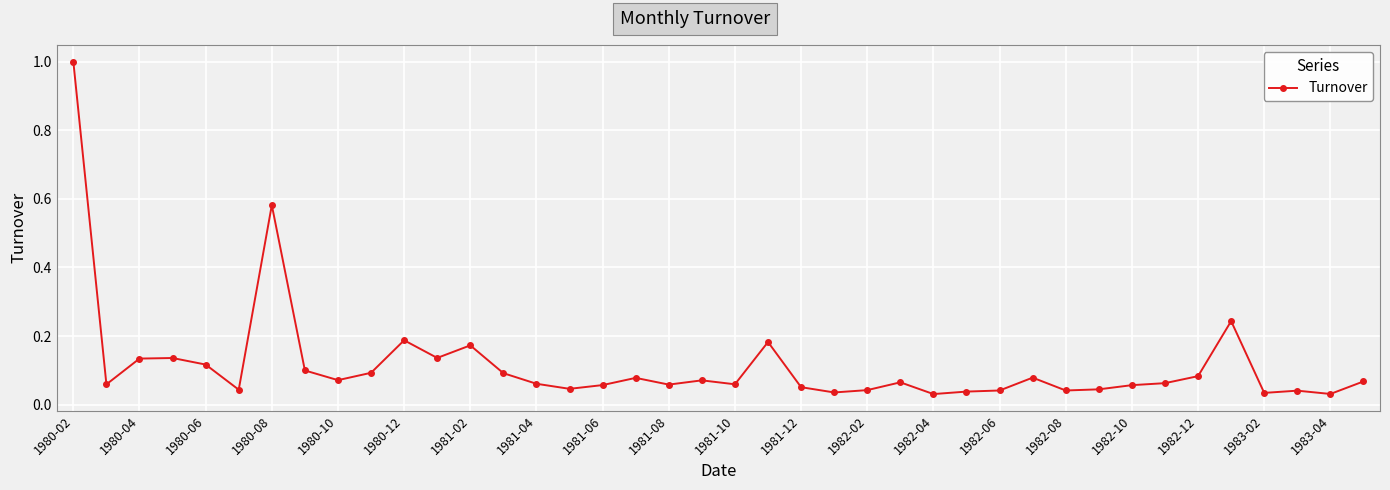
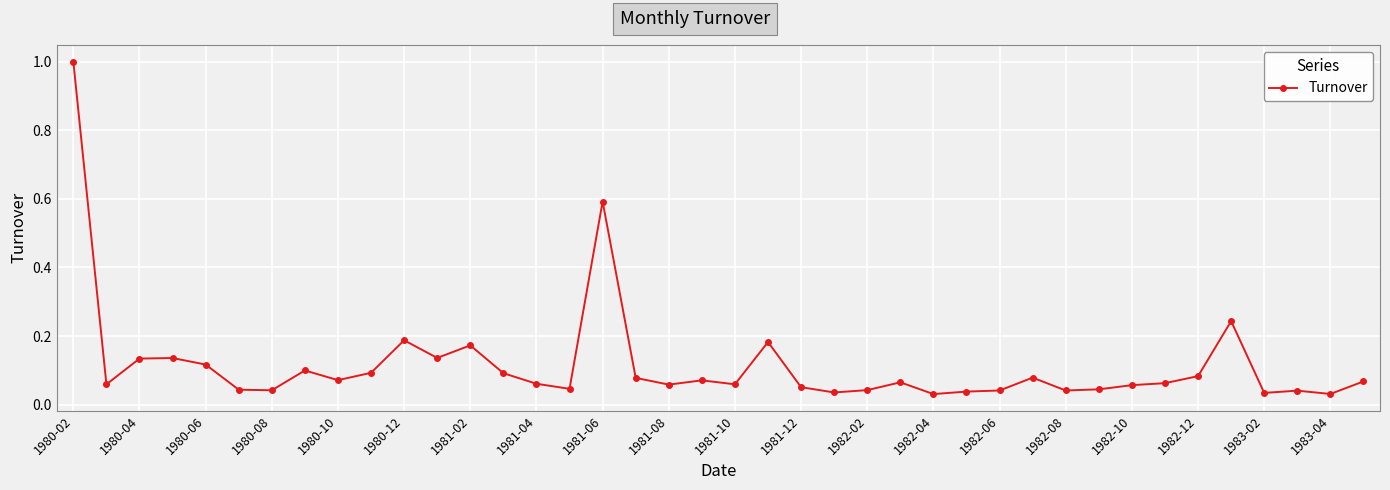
  {
    "1980-02": 1.00,
    "1980-04": 0.13,
    "1980-06": 0.12,
-   "1980-08": 0.58,
+   "1980-08": 0.04,
    "1980-10": 0.07,
    "1980-12": 0.19,
    "1981-02": 0.17,
    "1981-04": 0.06,
-   "1981-06": 0.06,
+   "1981-06": 0.59,
    "1981-08": 0.06,
    "1981-10": 0.06,
    "1981-12": 0.05,
    "1982-02": 0.04,
    "1982-04": 0.03,
    "1982-06": 0.04,
    "1982-08": 0.04,
    "1982-10": 0.06,
    "1982-12": 0.08,
    "1983-02": 0.03,
    "1983-04": 0.03
  }
